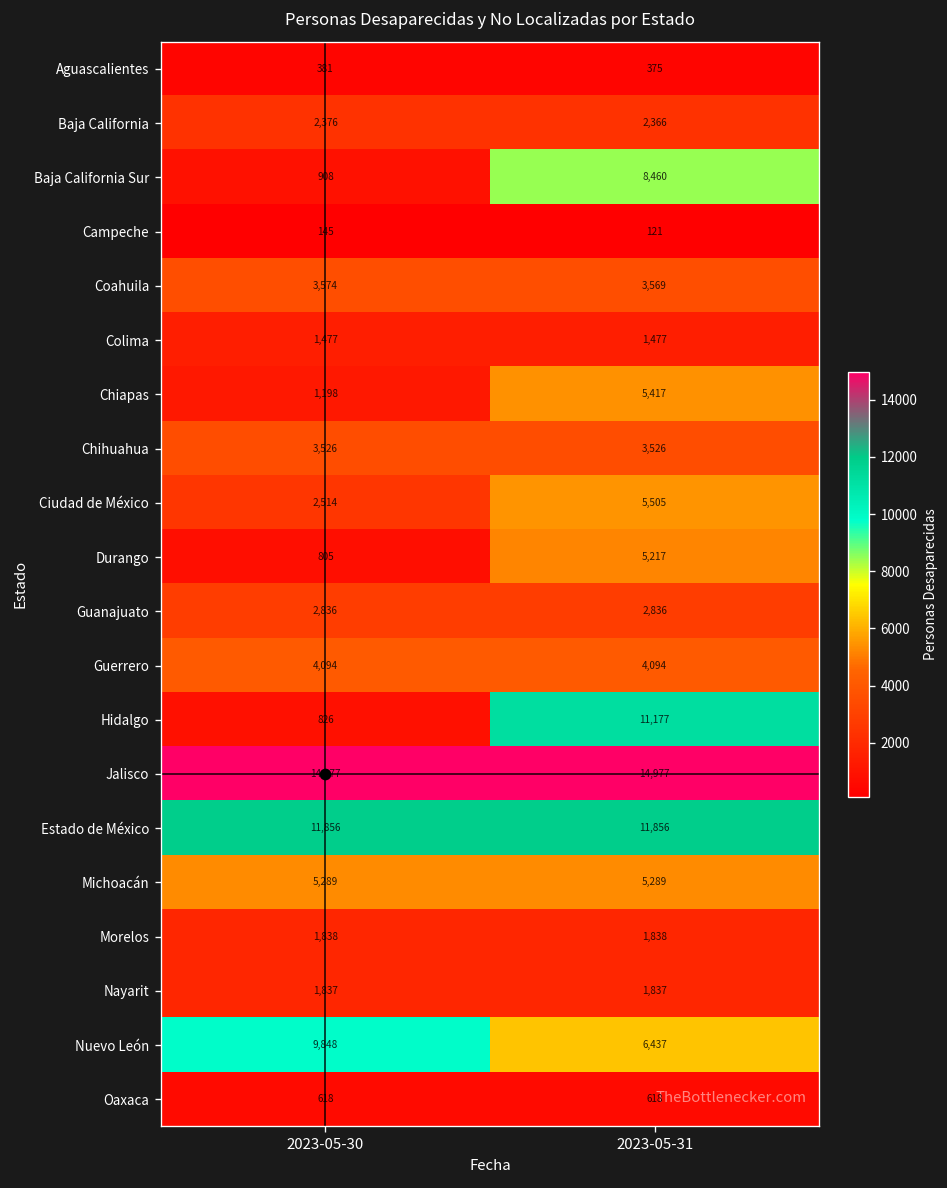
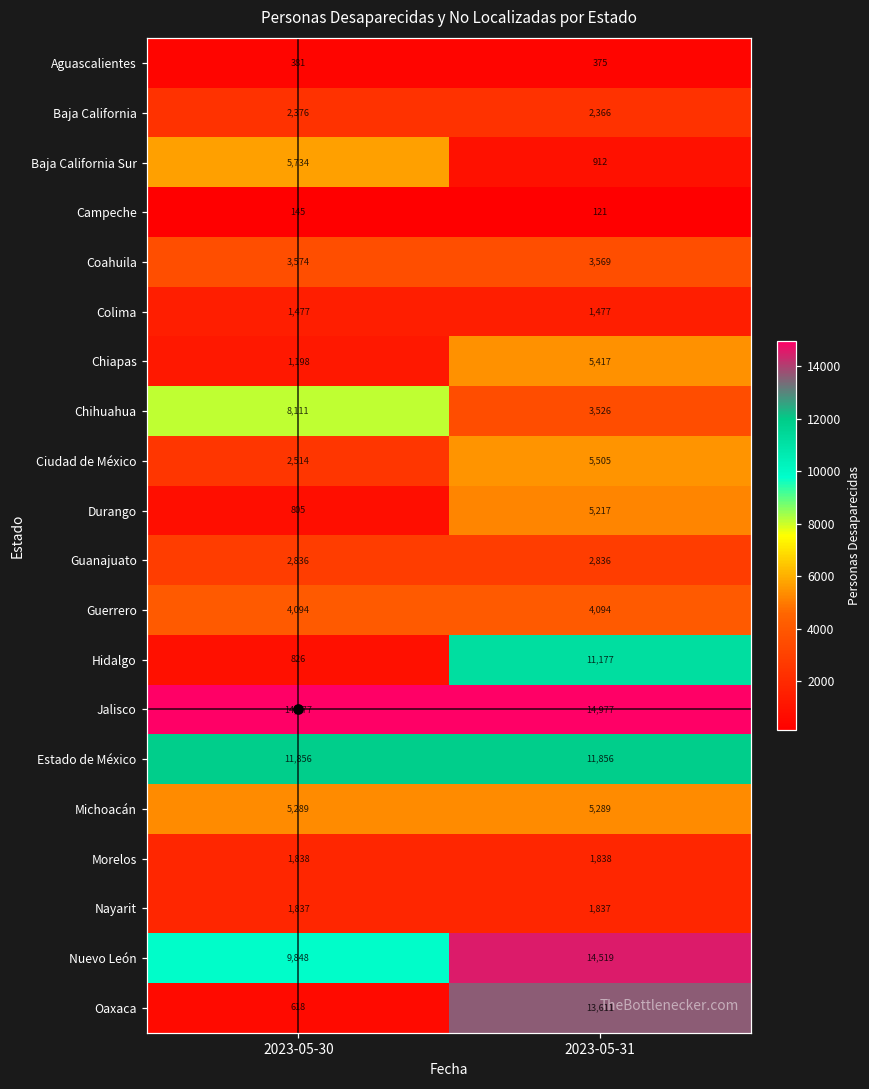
  {
    "Aguascalientes": {
      "2023-05-30": "381",
      "2023-05-31": "375"
    },
    "Baja California": {
      "2023-05-30": "2,376",
      "2023-05-31": "2,366"
    },
    "Baja California Sur": {
-     "2023-05-30": "908",
-     "2023-05-31": "8,460"
+     "2023-05-30": "5,734",
+     "2023-05-31": "912"
    },
    "Campeche": {
      "2023-05-30": "145",
      "2023-05-31": "121"
    },
    "Coahuila": {
      "2023-05-30": "3,574",
      "2023-05-31": "3,569"
    },
    "Colima": {
      "2023-05-30": "1,477",
      "2023-05-31": "1,477"
    },
    "Chiapas": {
      "2023-05-30": "1,198",
      "2023-05-31": "5,417"
    },
    "Chihuahua": {
-     "2023-05-30": "3,526",
+     "2023-05-30": "8,111",
      "2023-05-31": "3,526"
    },
    "Ciudad de México": {
      "2023-05-30": "2,514",
      "2023-05-31": "5,505"
    },
    "Durango": {
      "2023-05-30": "805",
      "2023-05-31": "5,217"
    },
    "Guanajuato": {
      "2023-05-30": "2,836",
      "2023-05-31": "2,836"
    },
    "Guerrero": {
      "2023-05-30": "4,094",
      "2023-05-31": "4,094"
    },
    "Hidalgo": {
      "2023-05-30": "826",
      "2023-05-31": "11,177"
    },
    "Jalisco": {
      "2023-05-31": "14,977"
    },
    "Estado de México": {
      "2023-05-30": "11,856",
      "2023-05-31": "11,856"
    },
    "Michoacán": {
      "2023-05-30": "5,289",
      "2023-05-31": "5,289"
    },
    "Morelos": {
      "2023-05-30": "1,838",
      "2023-05-31": "1,838"
    },
    "Nayarit": {
      "2023-05-30": "1,837",
      "2023-05-31": "1,837"
    },
    "Nuevo León": {
      "2023-05-30": "9,848",
-     "2023-05-31": "6,437"
+     "2023-05-31": "14,519"
    },
    "Oaxaca": {
      "2023-05-30": "618",
-     "2023-05-31": "618"
+     "2023-05-31": "13,611"
    }
  }
